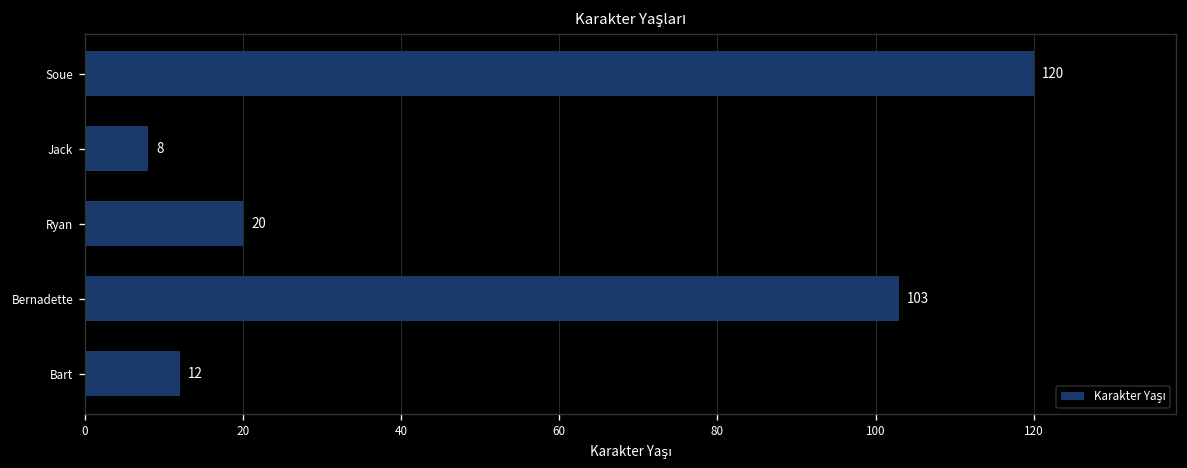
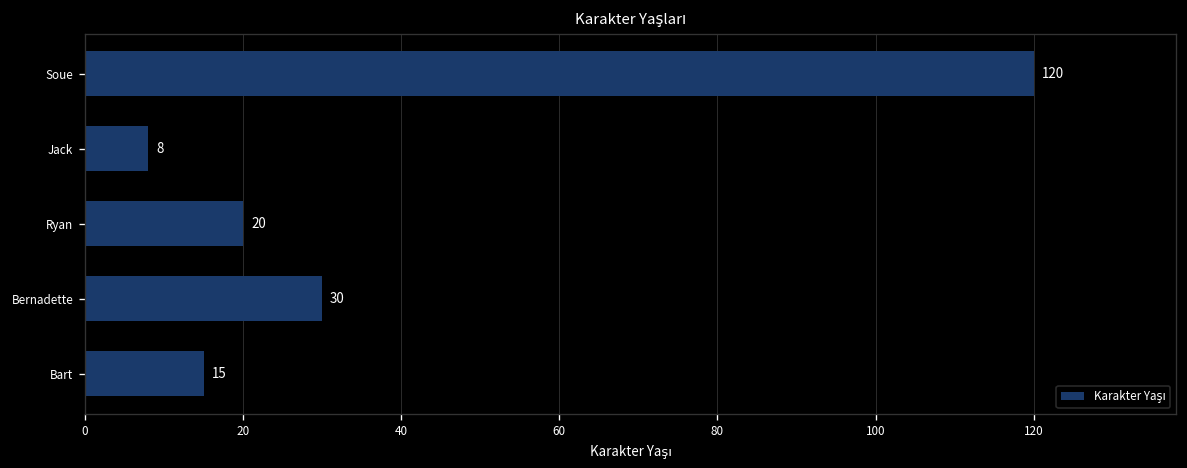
  {
    "Soue": 120,
    "Jack": 8,
    "Ryan": 20,
-   "Bernadette": 103,
-   "Bart": 12
+   "Bernadette": 30,
+   "Bart": 15
  }
